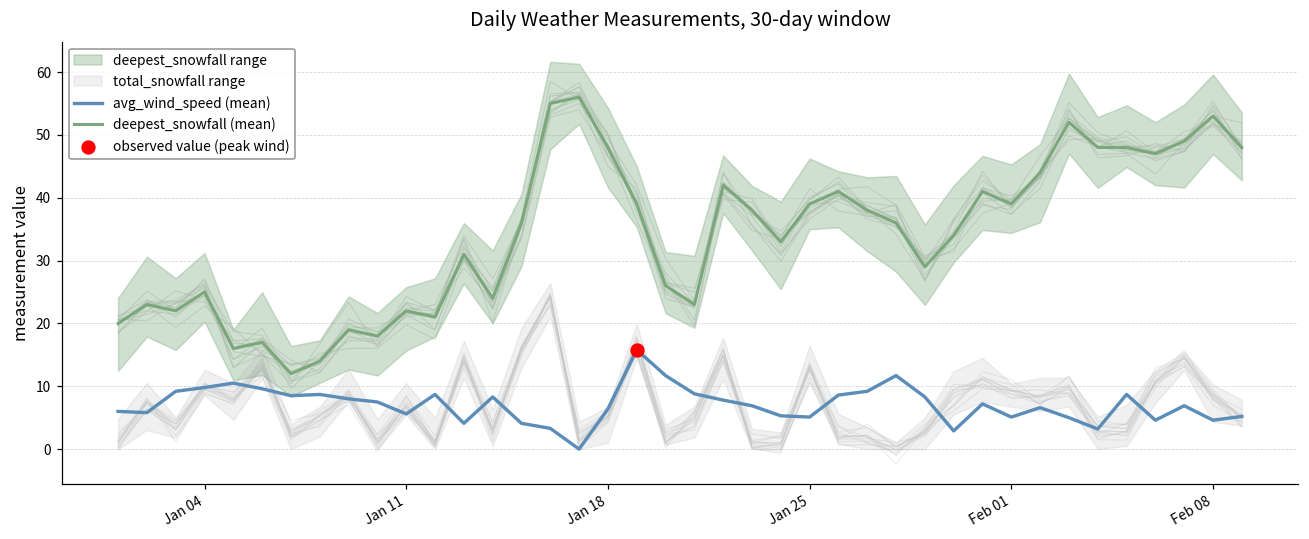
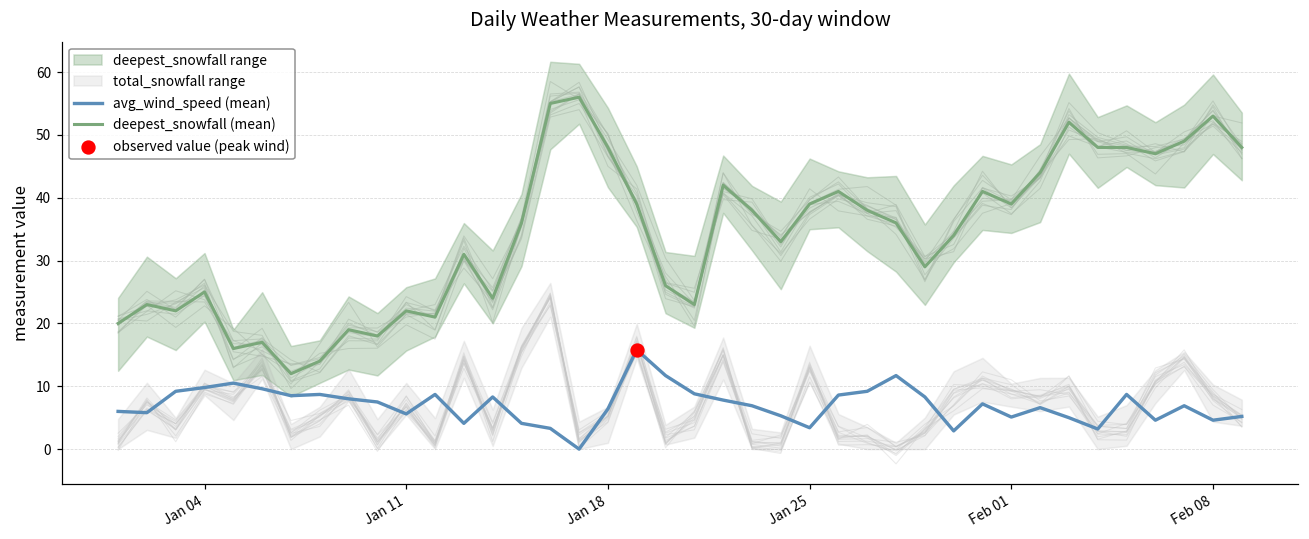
  {
    "avg_wind_speed (mean)": {
-     "Jan 25": 5,
+     "Jan 25": 3,
      "Feb 01": 5,
      "Feb 08": 5
    }
  }
